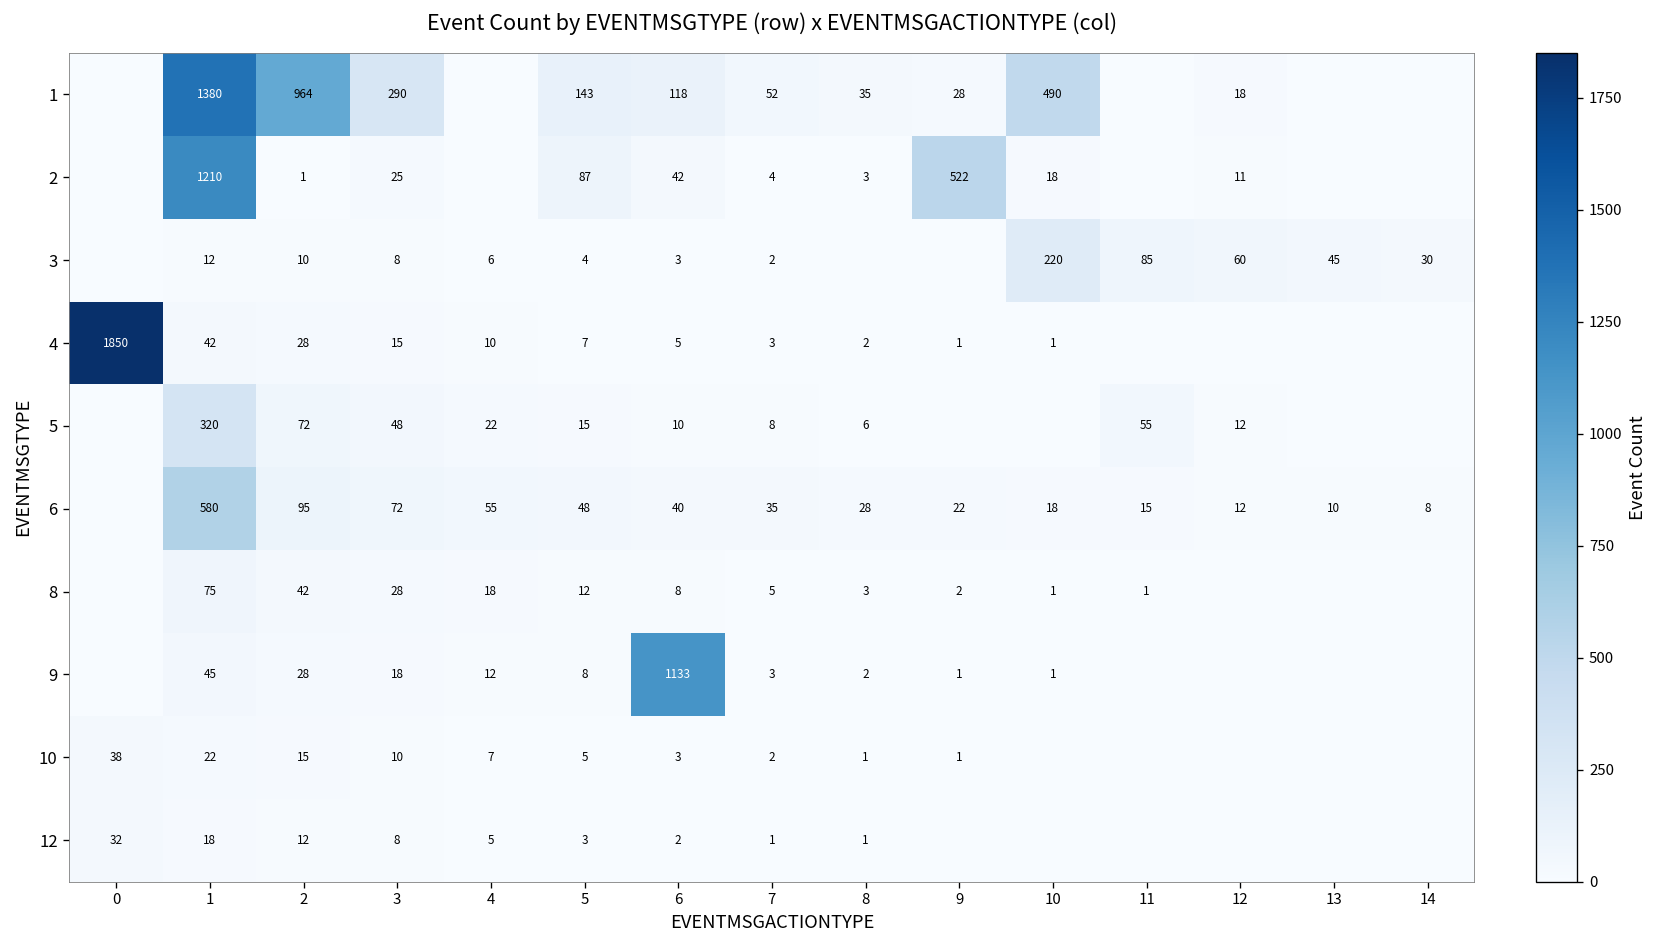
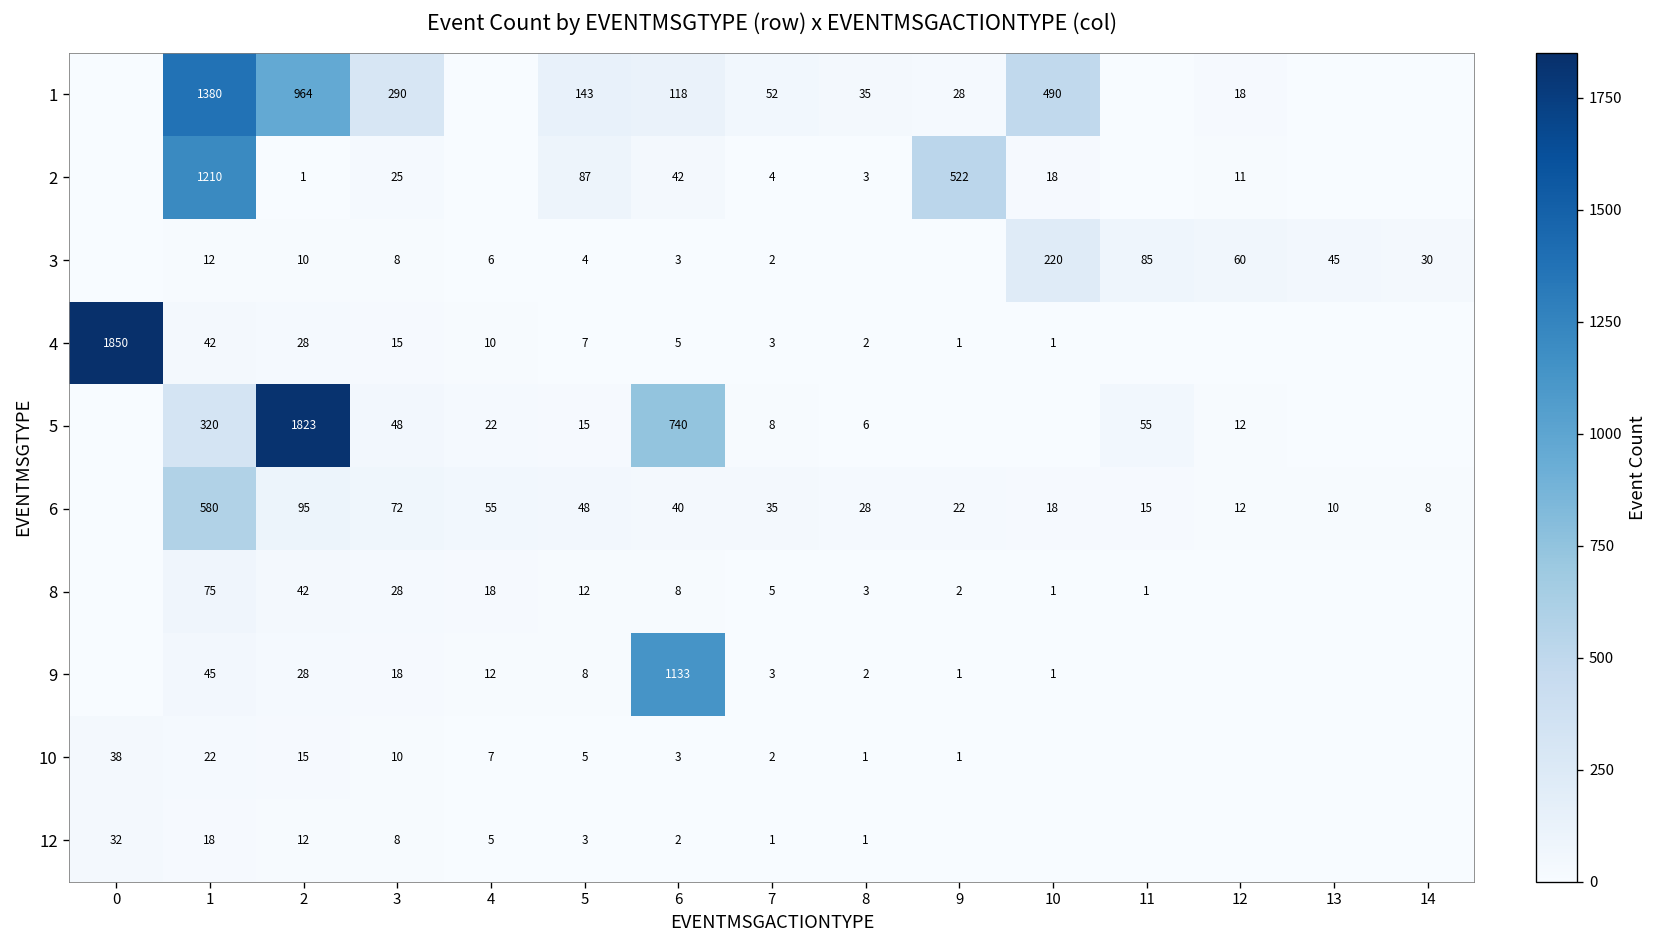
  {
    "1": {
      "1": 1380,
      "2": 964,
      "3": 290,
      "5": 143,
      "6": 118,
      "7": 52,
      "8": 35,
      "9": 28,
      "10": 490,
      "12": 18
    },
    "2": {
      "1": 1210,
      "2": 1,
      "3": 25,
      "5": 87,
      "6": 42,
      "7": 4,
      "8": 3,
      "9": 522,
      "10": 18,
      "12": 11
    },
    "3": {
      "1": 12,
      "2": 10,
      "3": 8,
      "4": 6,
      "5": 4,
      "6": 3,
      "7": 2,
      "10": 220,
      "11": 85,
      "12": 60,
      "13": 45,
      "14": 30
    },
    "4": {
      "0": 1850,
      "1": 42,
      "2": 28,
      "3": 15,
      "4": 10,
      "5": 7,
      "6": 5,
      "7": 3,
      "8": 2,
      "9": 1,
      "10": 1
    },
    "5": {
      "1": 320,
-     "2": 72,
+     "2": 1823,
      "3": 48,
      "4": 22,
      "5": 15,
-     "6": 10,
+     "6": 740,
      "7": 8,
      "8": 6,
      "11": 55,
      "12": 12
    },
    "6": {
      "1": 580,
      "2": 95,
      "3": 72,
      "4": 55,
      "5": 48,
      "6": 40,
      "7": 35,
      "8": 28,
      "9": 22,
      "10": 18,
      "11": 15,
      "12": 12,
      "13": 10,
      "14": 8
    },
    "8": {
      "1": 75,
      "2": 42,
      "3": 28,
      "4": 18,
      "5": 12,
      "6": 8,
      "7": 5,
      "8": 3,
      "9": 2,
      "10": 1,
      "11": 1
    },
    "9": {
      "1": 45,
      "2": 28,
      "3": 18,
      "4": 12,
      "5": 8,
      "6": 1133,
      "7": 3,
      "8": 2,
      "9": 1,
      "10": 1
    },
    "10": {
      "0": 38,
      "1": 22,
      "2": 15,
      "3": 10,
      "4": 7,
      "5": 5,
      "6": 3,
      "7": 2,
      "8": 1,
      "9": 1
    },
    "12": {
      "0": 32,
      "1": 18,
      "2": 12,
      "3": 8,
      "4": 5,
      "5": 3,
      "6": 2,
      "7": 1,
      "8": 1
    }
  }
